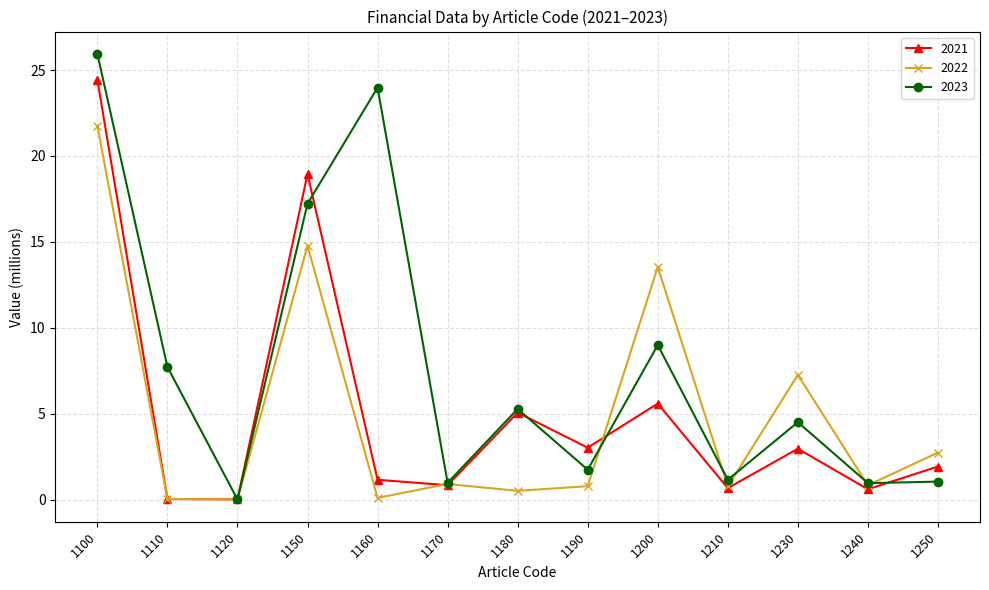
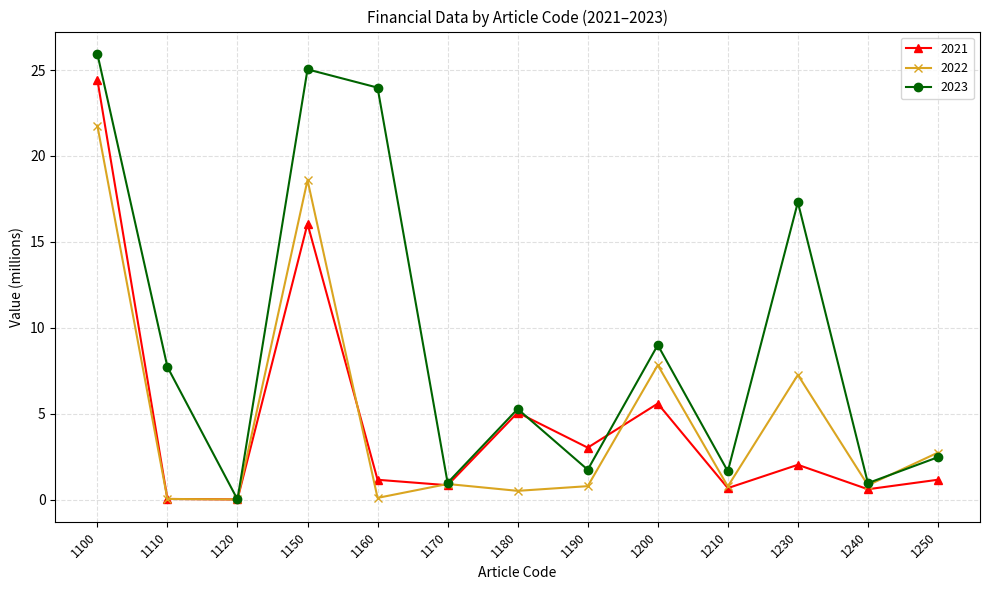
  {
    "2021": {
      "1100": 24.4,
-     "1150": 18.9,
+     "1150": 16.1,
      "1160": 1.1,
      "1180": 5.1,
      "1190": 3.0,
      "1200": 5.6,
-     "1230": 3.0,
+     "1230": 2.0,
      "1240": 0.6,
-     "1250": 1.9
+     "1250": 1.2
    },
    "2022": {
      "1100": 21.8,
-     "1150": 14.8,
+     "1150": 18.6,
      "1160": 0.1,
      "1180": 0.5,
      "1190": 0.8,
-     "1200": 13.5,
+     "1200": 7.8,
      "1230": 7.3,
      "1250": 2.7
    },
    "2023": {
      "1100": 25.9,
      "1110": 7.7,
-     "1150": 17.2,
+     "1150": 25.0,
      "1160": 24.0,
      "1180": 5.3,
      "1190": 1.7,
      "1200": 9.0,
-     "1210": 1.1,
-     "1230": 4.5,
-     "1250": 1.0
+     "1210": 1.6,
+     "1230": 17.3,
+     "1250": 2.5
    }
  }
